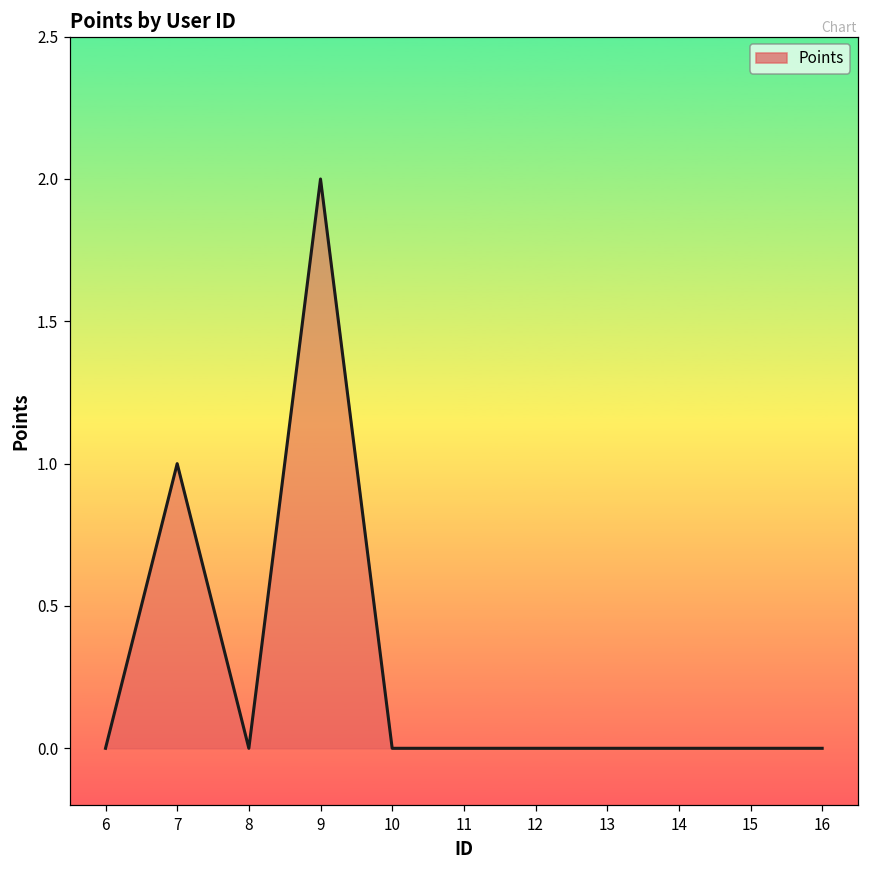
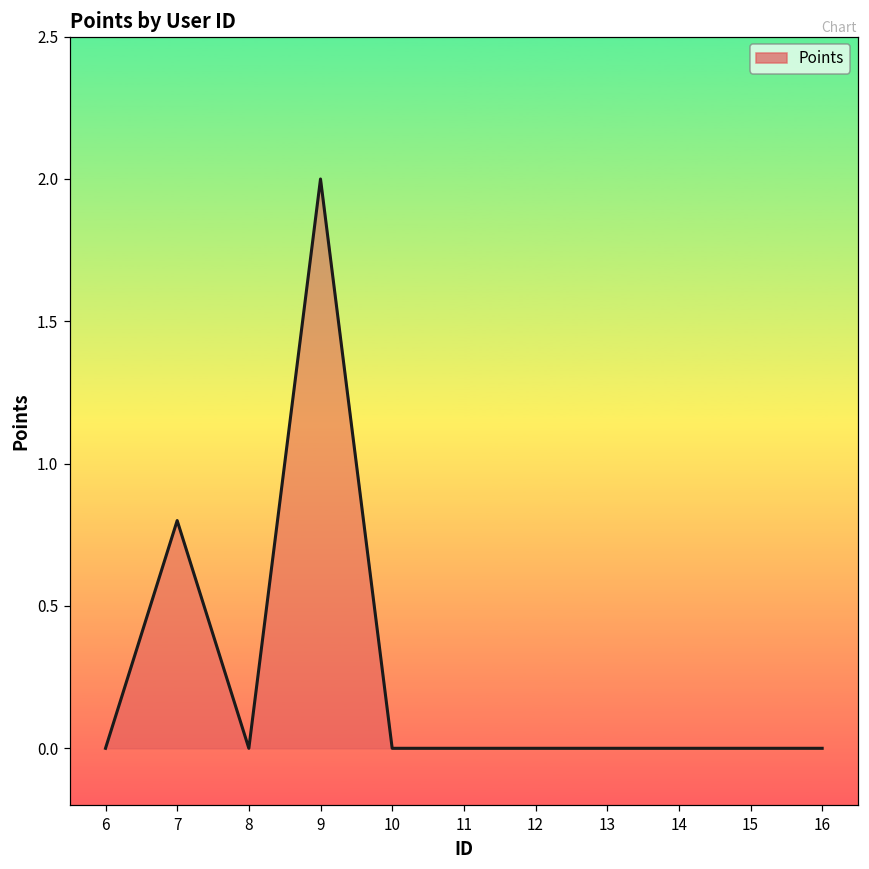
  {
    "6": 0.0,
-   "7": 1.0,
+   "7": 0.8,
    "8": 0.0,
    "9": 2.0,
    "10": 0.0,
    "11": 0.0,
    "12": 0.0,
    "13": 0.0,
    "14": 0.0,
    "15": 0.0,
    "16": 0.0
  }
